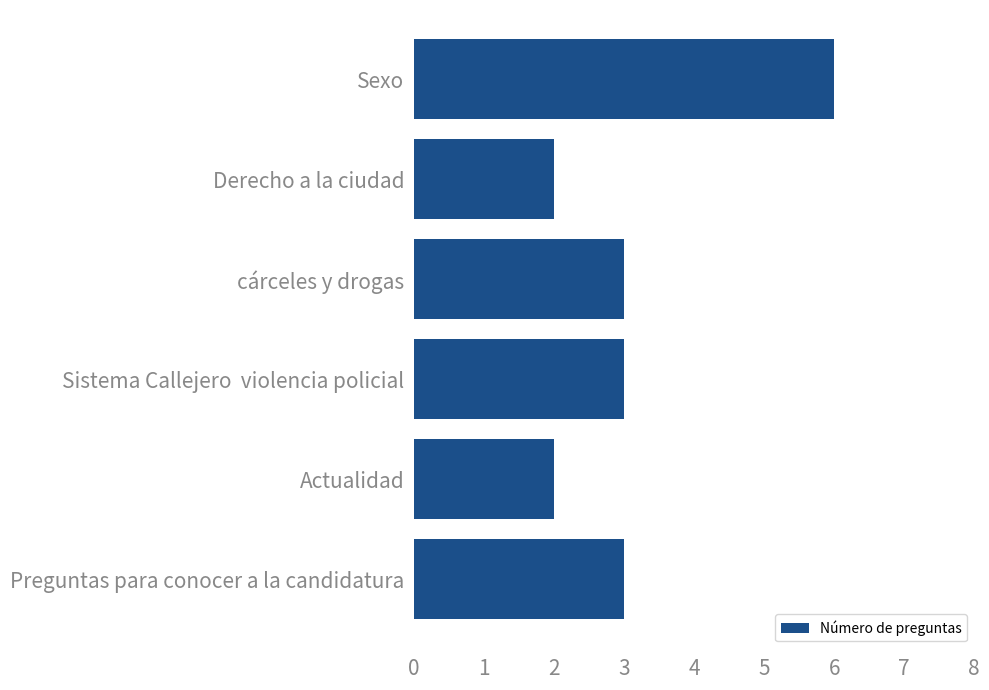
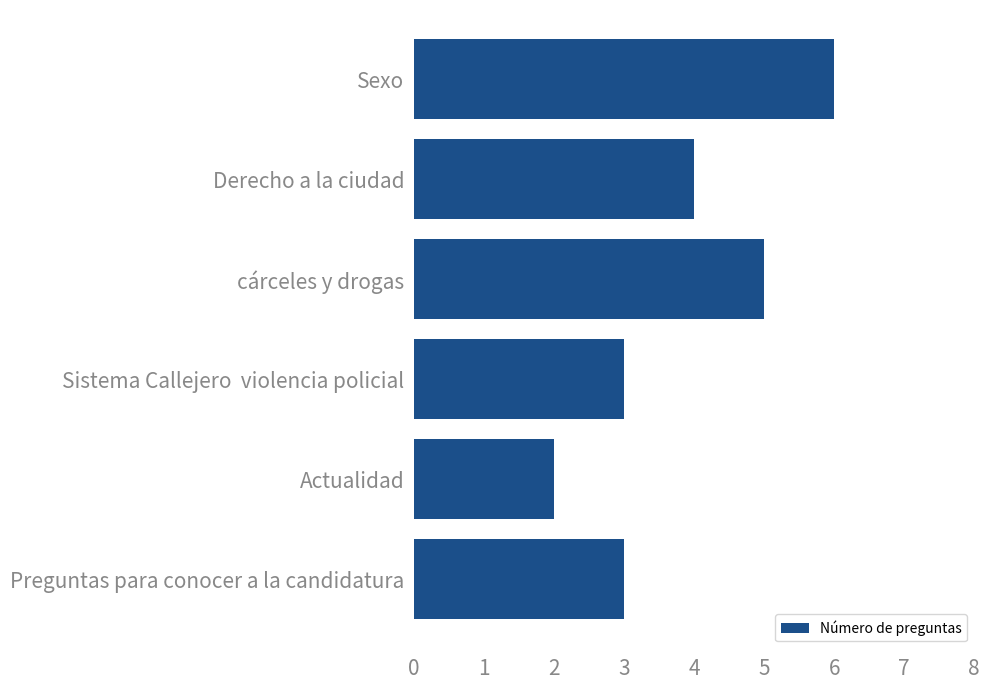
  {
    "Sexo": 6,
-   "Derecho a la ciudad": 2,
-   "cárceles y drogas": 3,
+   "Derecho a la ciudad": 4,
+   "cárceles y drogas": 5,
    "Sistema Callejero violencia policial": 3,
    "Actualidad": 2,
    "Preguntas para conocer a la candidatura": 3
  }
